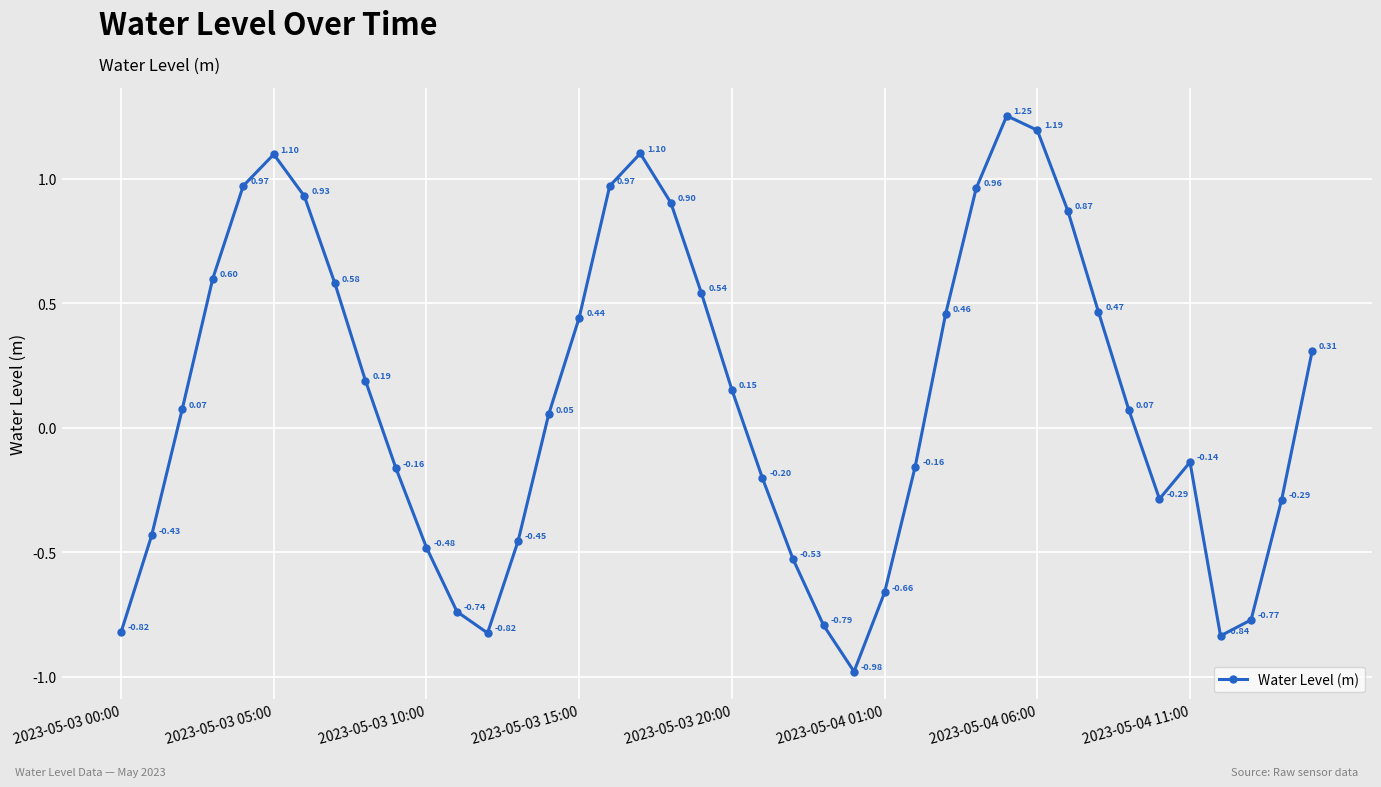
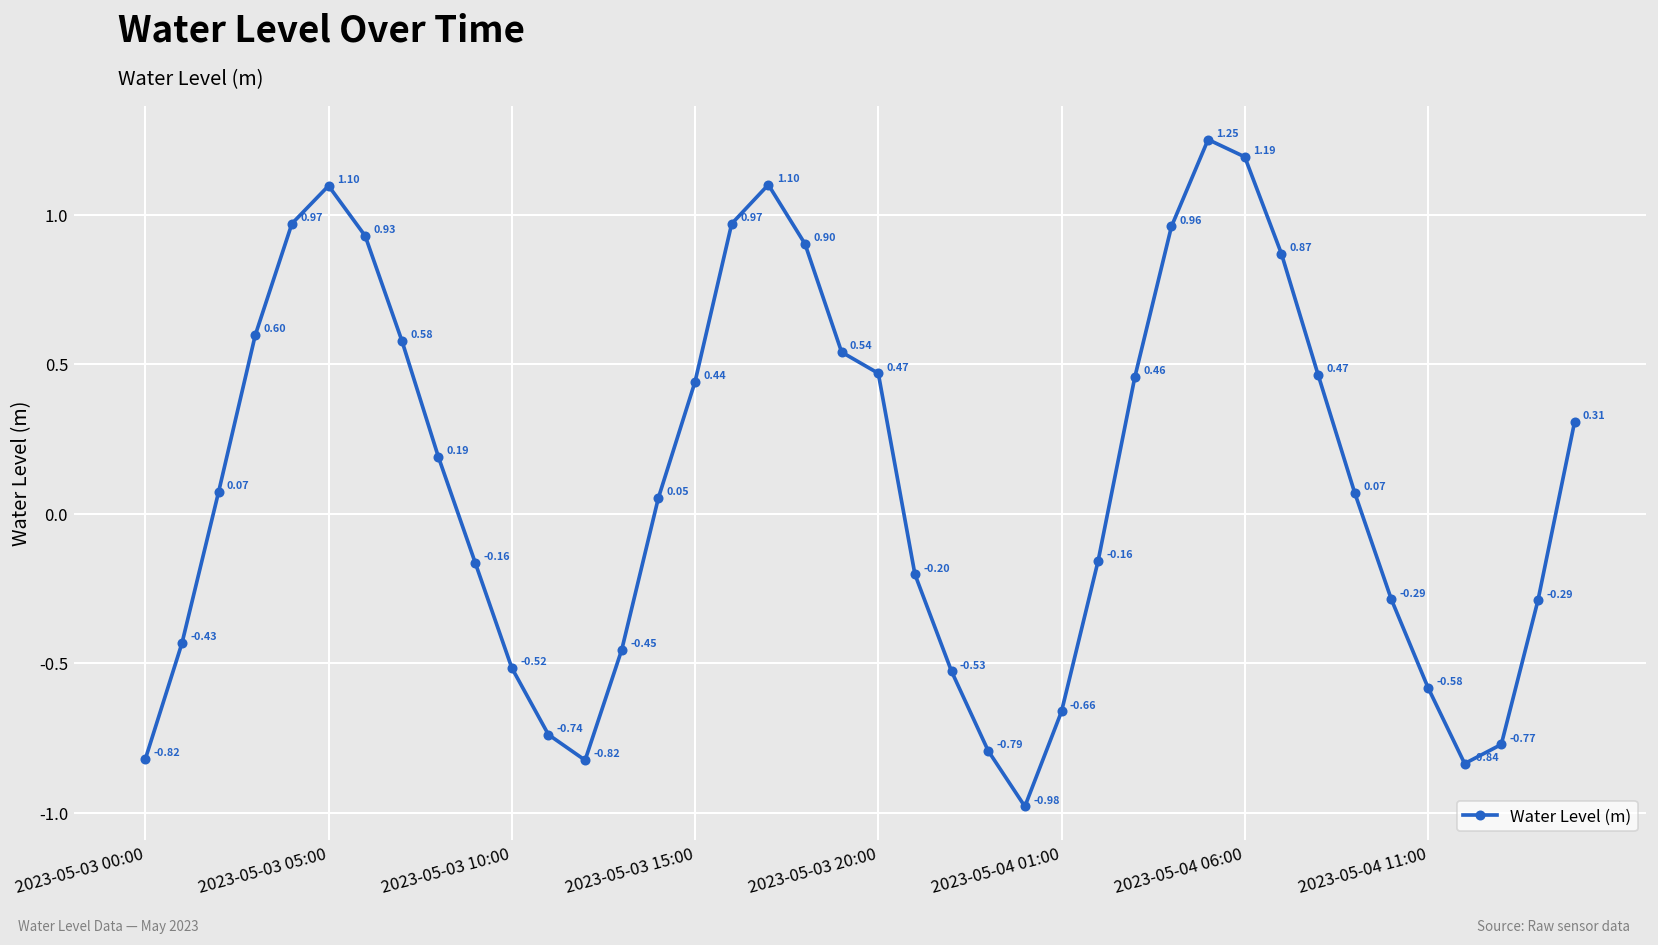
  {
    "2023-05-03 00:00": -0.82,
    "2023-05-03 05:00": 1.10,
-   "2023-05-03 10:00": -0.48,
+   "2023-05-03 10:00": -0.52,
    "2023-05-03 15:00": 0.44,
-   "2023-05-03 20:00": 0.15,
+   "2023-05-03 20:00": 0.47,
    "2023-05-04 01:00": -0.66,
    "2023-05-04 06:00": 1.19,
-   "2023-05-04 11:00": -0.14
+   "2023-05-04 11:00": -0.58
  }
